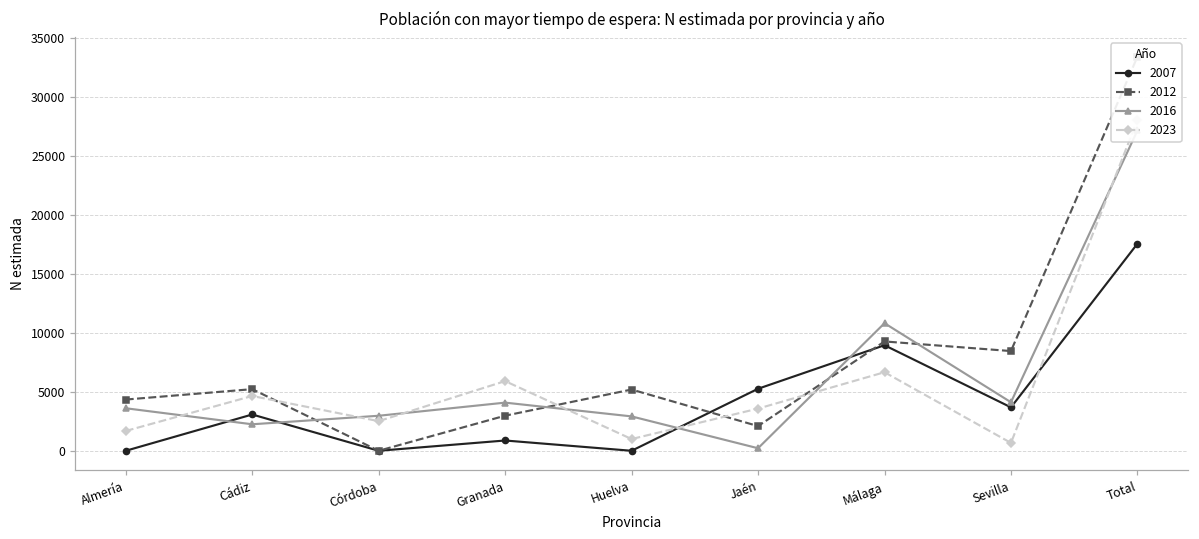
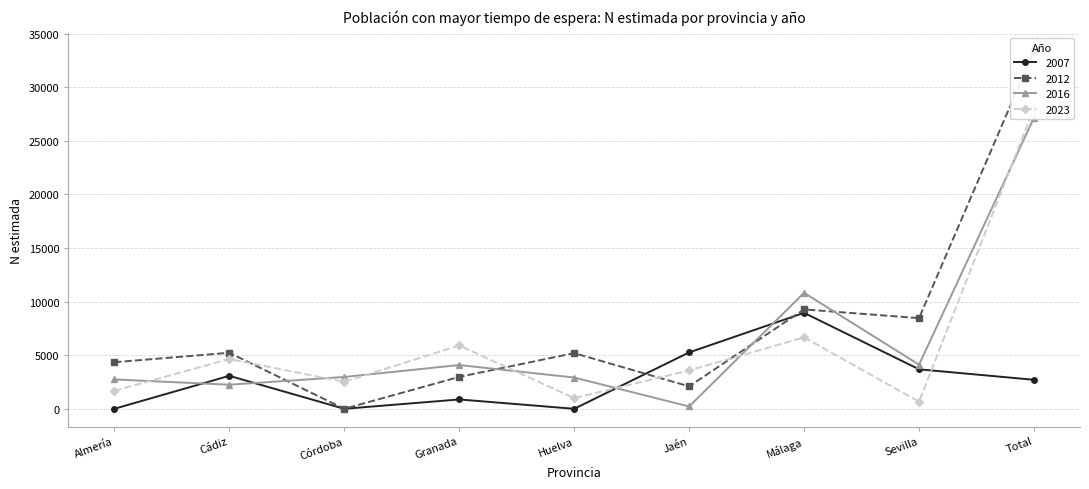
  {
    "2007": {
      "Almería": 0,
      "Cádiz": 3100,
      "Granada": 900,
      "Huelva": 0,
      "Jaén": 5300,
      "Málaga": 9000,
      "Sevilla": 3700,
-     "Total": 17600
+     "Total": 2700
    },
    "2012": {
      "Almería": 4300,
      "Cádiz": 5200,
      "Granada": 3000,
      "Huelva": 5200,
      "Jaén": 2100,
      "Málaga": 9300,
      "Sevilla": 8500
    },
    "2016": {
-     "Almería": 3600,
+     "Almería": 2700,
      "Cádiz": 2200,
      "Córdoba": 3000,
      "Granada": 4100,
      "Huelva": 2900,
      "Jaén": 200,
      "Málaga": 10800,
      "Sevilla": 4100
    },
    "2023": {
      "Almería": 1700,
      "Cádiz": 4600,
      "Córdoba": 2500,
      "Granada": 5900,
      "Huelva": 1000,
      "Jaén": 3600,
      "Málaga": 6700,
      "Sevilla": 700
    }
  }
